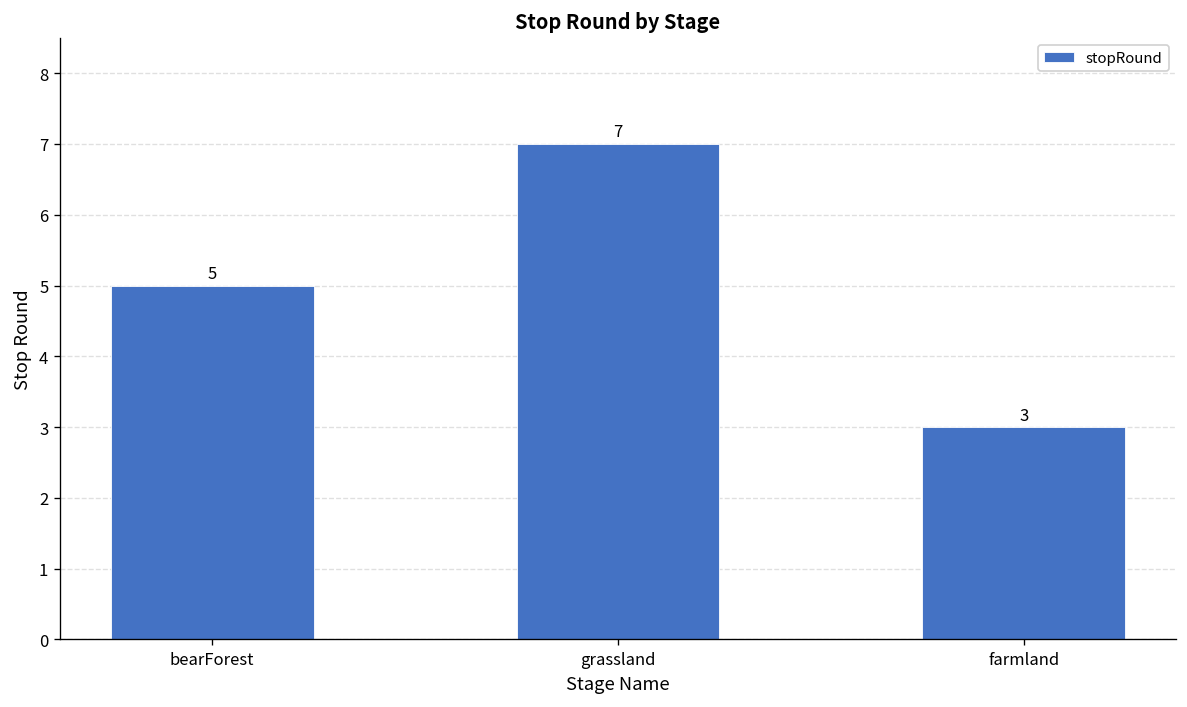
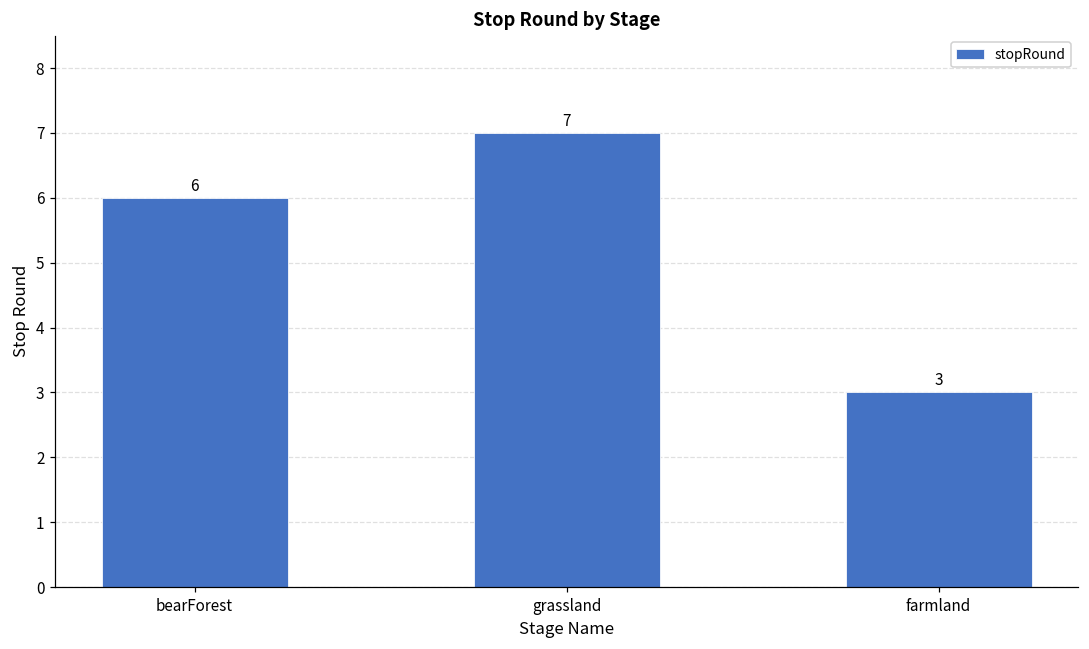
  {
-   "bearForest": 5,
+   "bearForest": 6,
    "grassland": 7,
    "farmland": 3
  }
